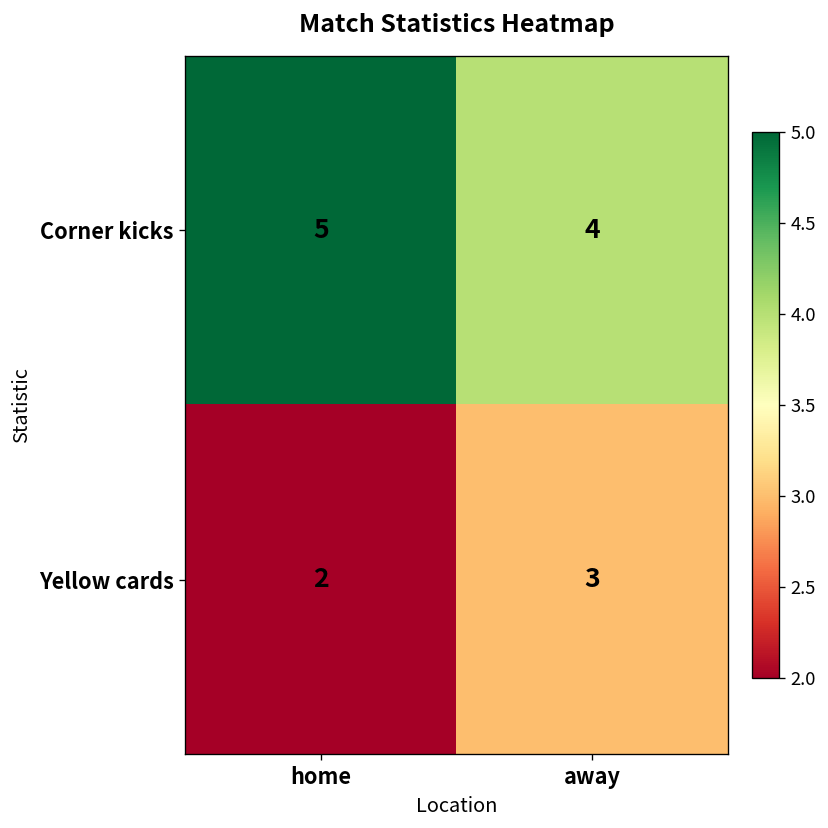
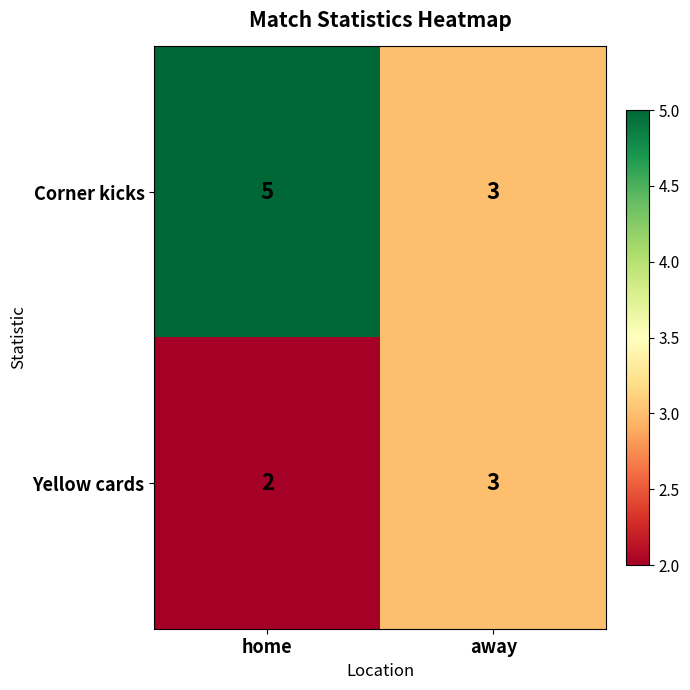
  {
    "Corner kicks": {
      "home": 5,
-     "away": 4
+     "away": 3
    },
    "Yellow cards": {
      "home": 2,
      "away": 3
    }
  }
